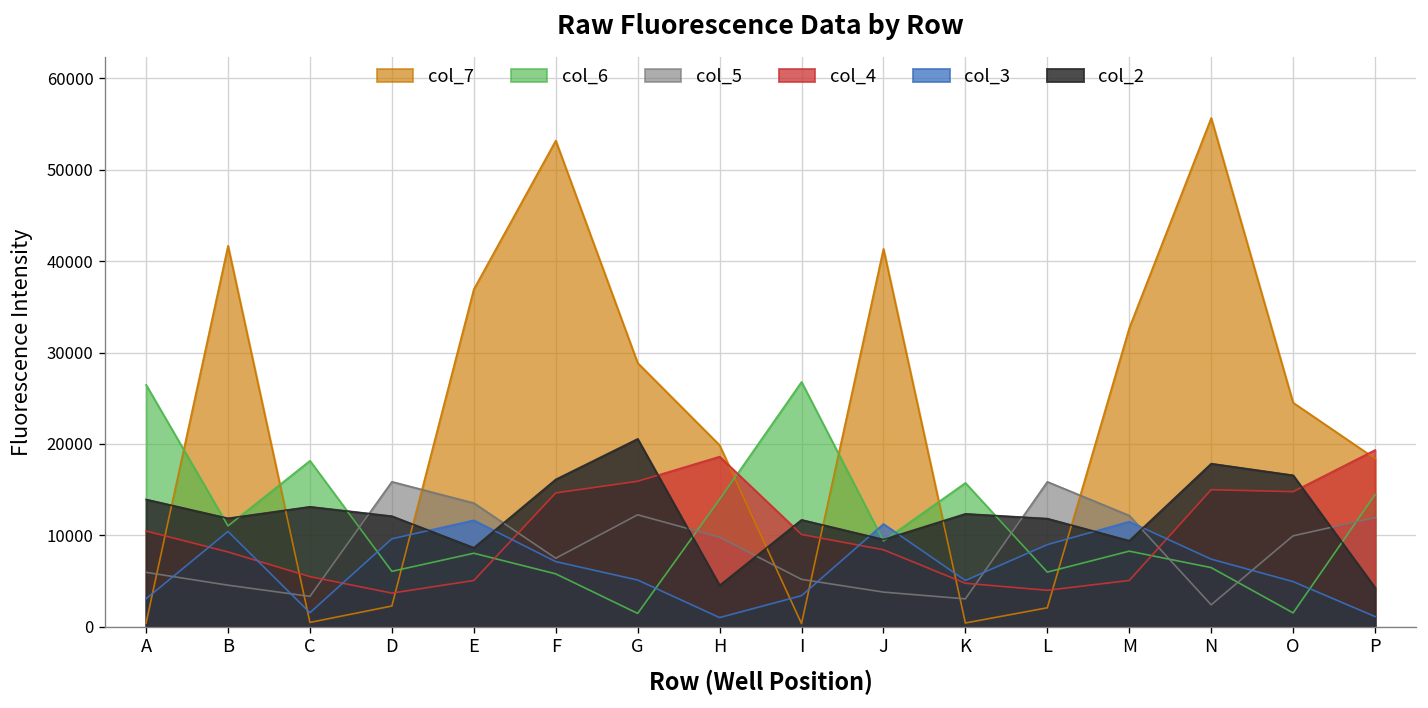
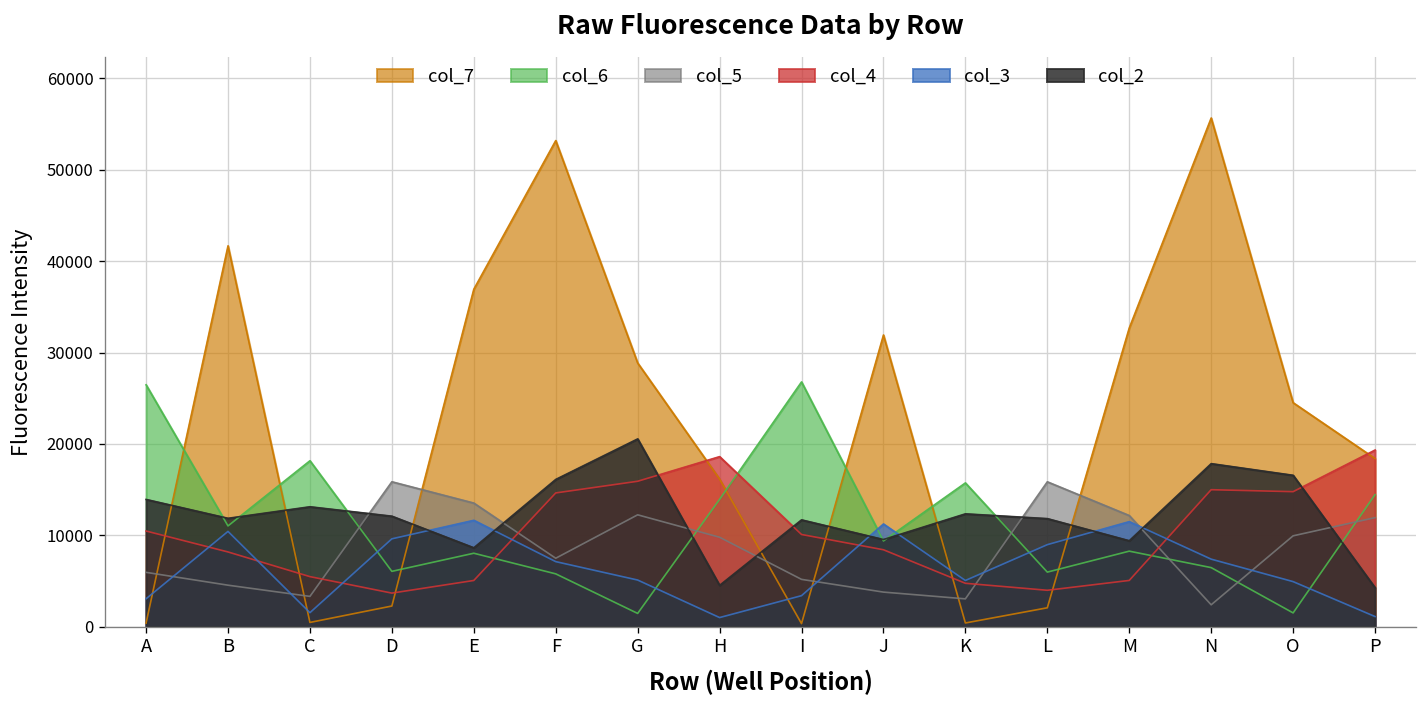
  {
    "col_7": {
      "A": 0,
      "B": 42000,
      "C": 0,
      "D": 2000,
      "E": 37000,
      "F": 53000,
      "G": 29000,
-     "H": 20000,
+     "H": 16000,
      "I": 0,
-     "J": 41000,
+     "J": 32000,
      "K": 0,
      "L": 2000,
      "M": 33000,
      "N": 56000,
      "O": 25000,
      "P": 18000
    },
    "col_6": {
      "A": 26000,
      "B": 11000,
      "C": 18000,
      "D": 6000,
      "E": 8000,
      "F": 6000,
      "G": 1000,
      "H": 14000,
      "I": 27000,
      "K": 16000,
      "L": 6000,
      "M": 8000,
      "N": 6000,
      "O": 2000,
      "P": 14000
    },
    "col_5": {
      "A": 6000,
      "B": 5000,
      "C": 3000,
      "D": 16000,
      "E": 14000,
      "F": 7000,
      "G": 12000,
      "H": 10000,
      "I": 5000,
      "J": 4000,
      "K": 3000,
      "L": 16000,
      "M": 12000,
      "N": 2000,
      "O": 10000,
      "P": 12000
    },
    "col_4": {
      "A": 10000,
      "B": 8000,
      "C": 5000,
      "D": 4000,
      "E": 5000,
      "F": 15000,
      "G": 16000,
      "H": 19000,
      "I": 10000,
      "J": 8000,
      "L": 4000,
      "M": 5000,
      "N": 15000,
      "O": 15000,
      "P": 19000
    },
    "col_3": {
      "A": 3000,
      "B": 10000,
      "C": 2000,
      "D": 10000,
      "E": 12000,
      "F": 7000,
      "G": 5000,
      "H": 1000,
      "I": 3000,
      "J": 11000,
      "L": 9000,
      "M": 12000,
      "N": 7000,
      "O": 5000,
      "P": 1000
    },
    "col_2": {
      "A": 14000,
      "B": 12000,
      "C": 13000,
      "D": 12000,
      "E": 9000,
      "F": 16000,
      "G": 21000,
      "H": 5000,
      "I": 12000,
      "K": 12000,
      "L": 12000,
      "M": 9000,
      "N": 18000,
      "O": 17000,
      "P": 4000
    }
  }
